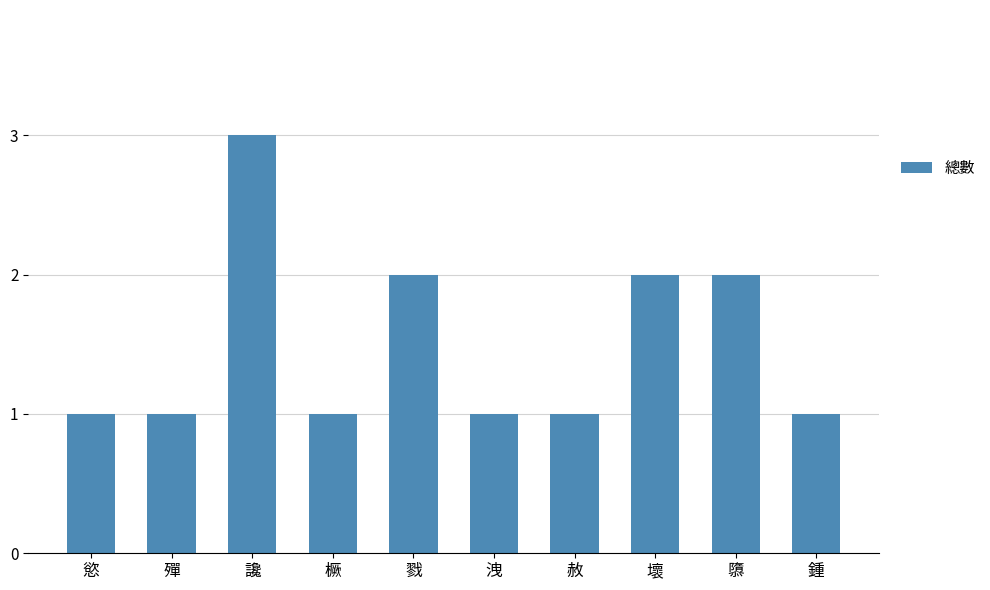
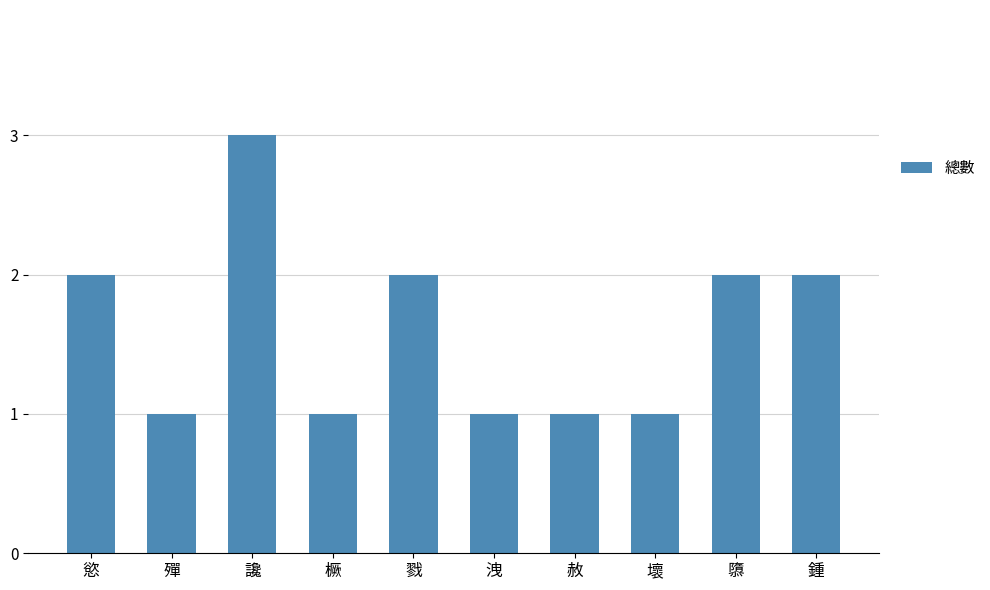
  {
-   "慾": 1,
+   "慾": 2,
    "殫": 1,
    "讒": 3,
    "橛": 1,
    "戮": 2,
    "洩": 1,
    "赦": 1,
-   "壞": 2,
+   "壞": 1,
    "隳": 2,
-   "鍾": 1
+   "鍾": 2
  }
